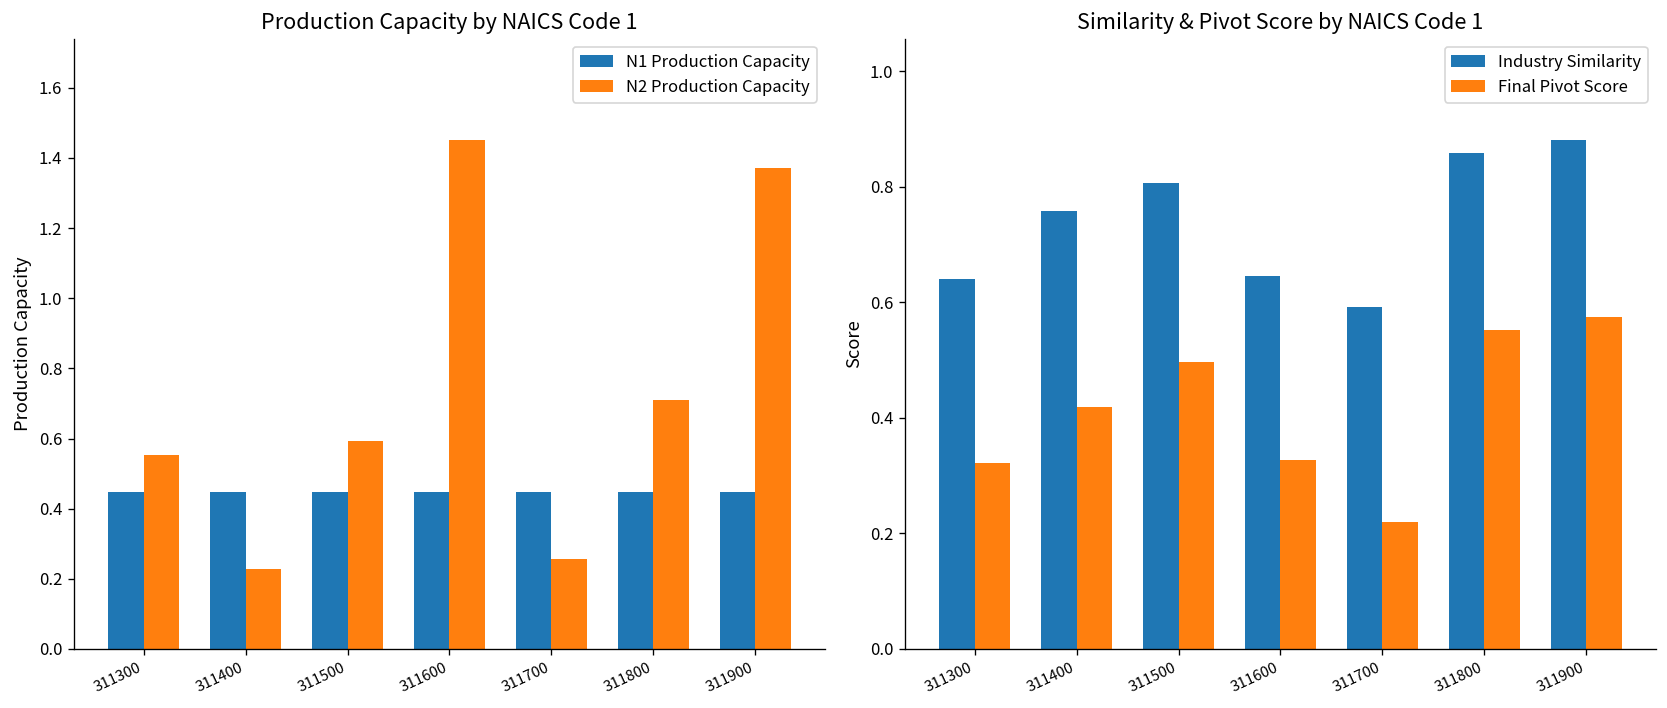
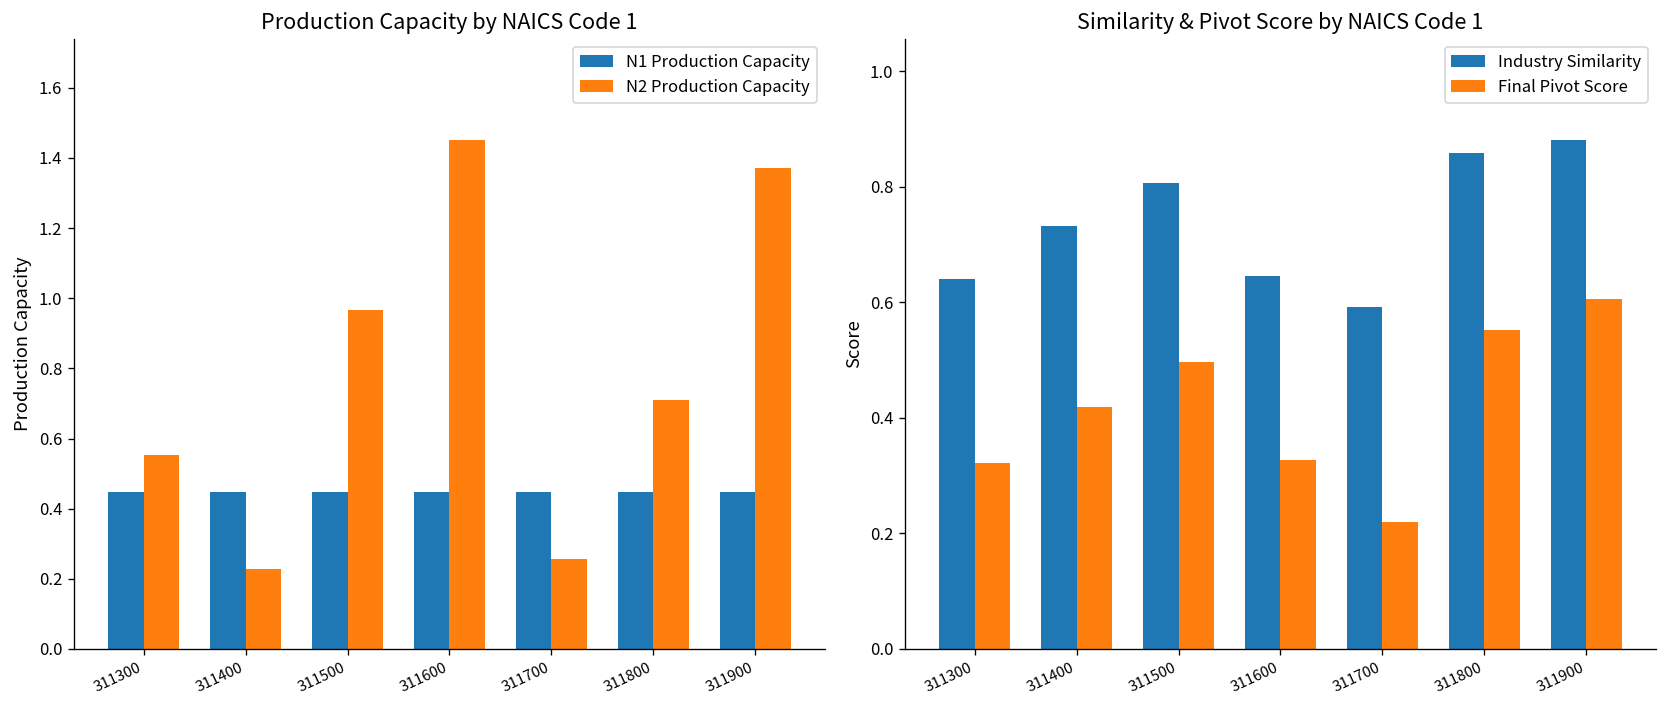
  {
    "Production Capacity by NAICS Code 1": {
      "N1 Production Capacity": {
        "311300": 0.45,
        "311400": 0.45,
        "311500": 0.45,
        "311600": 0.45,
        "311700": 0.45,
        "311800": 0.45,
        "311900": 0.45
      },
      "N2 Production Capacity": {
        "311300": 0.55,
        "311400": 0.23,
-       "311500": 0.59,
+       "311500": 0.97,
        "311600": 1.45,
        "311700": 0.26,
        "311800": 0.71,
        "311900": 1.37
      }
    },
    "Similarity & Pivot Score by NAICS Code 1": {
      "Industry Similarity": {
        "311300": 0.64,
-       "311400": 0.76,
+       "311400": 0.73,
        "311500": 0.81,
        "311600": 0.65,
        "311700": 0.59,
        "311800": 0.86,
        "311900": 0.88
      },
      "Final Pivot Score": {
        "311300": 0.32,
        "311400": 0.42,
        "311500": 0.50,
        "311600": 0.33,
        "311700": 0.22,
        "311800": 0.55,
-       "311900": 0.57
+       "311900": 0.61
      }
    }
  }
